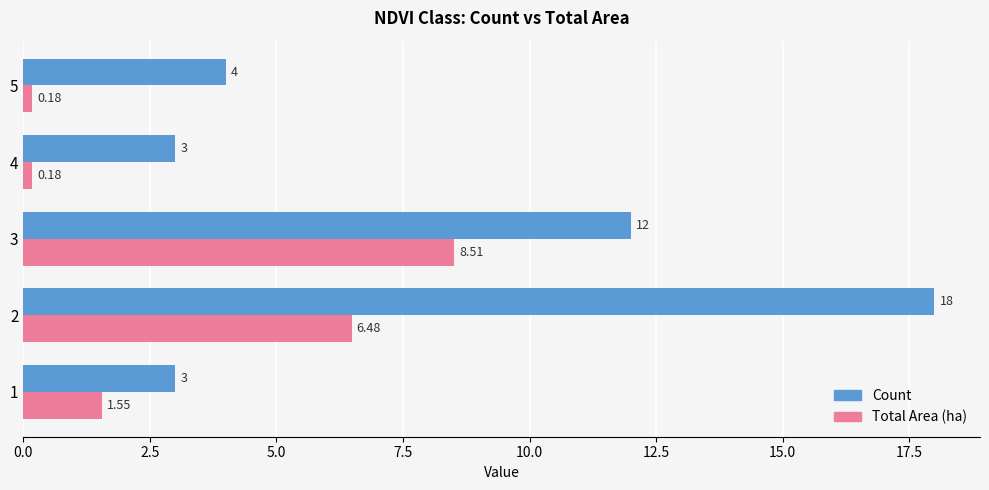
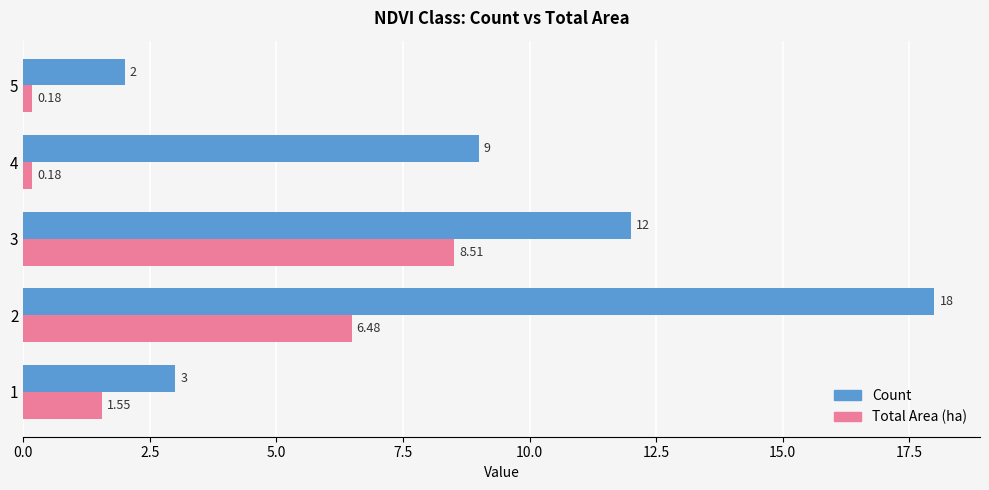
  {
    "Count": {
-     "5": 4,
-     "4": 3,
+     "5": 2,
+     "4": 9,
      "3": 12,
      "2": 18,
      "1": 3
    }
  }
